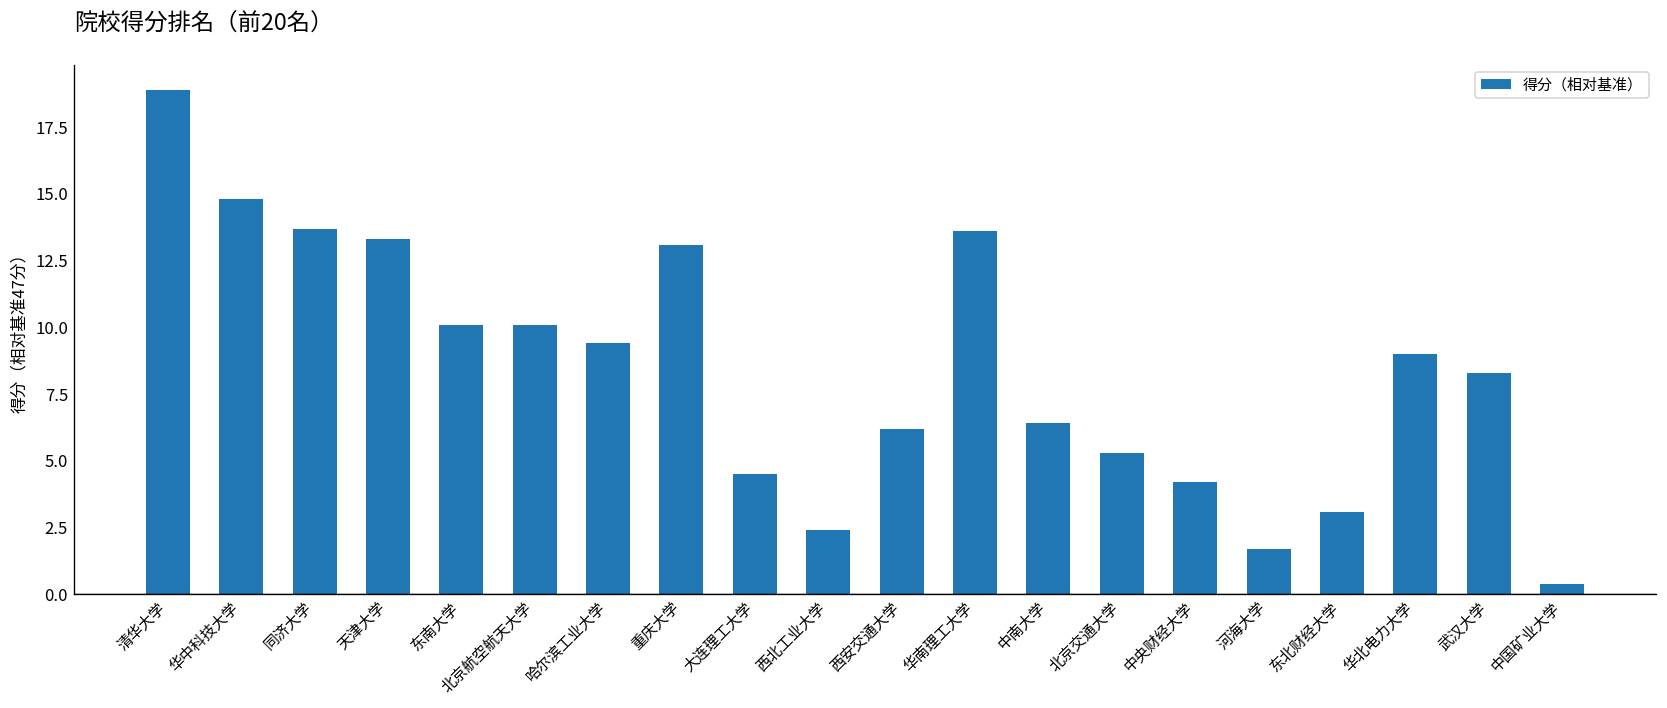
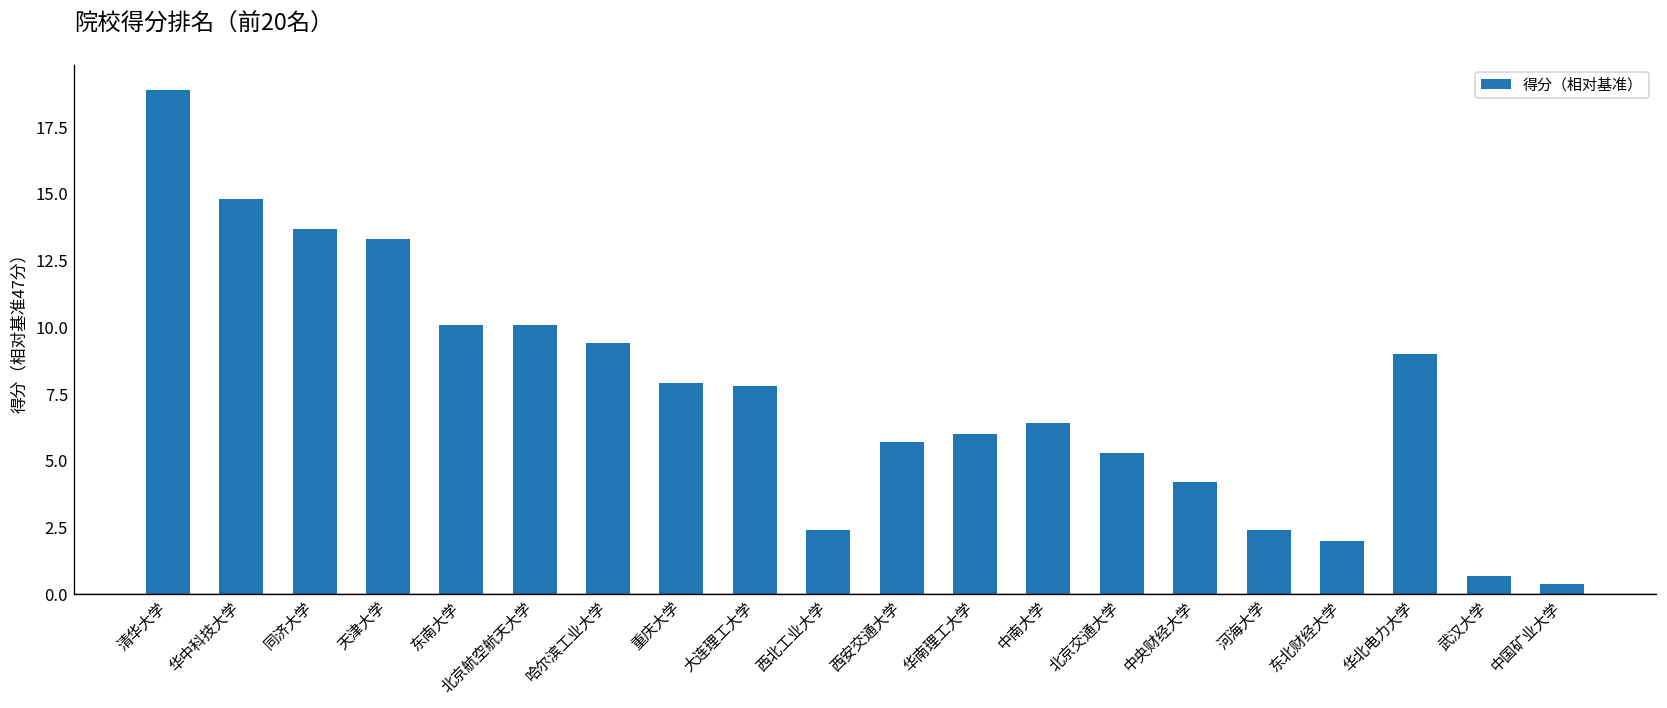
  {
    "清华大学": 18.9,
    "华中科技大学": 14.8,
    "同济大学": 13.7,
    "天津大学": 13.3,
    "东南大学": 10.1,
    "北京航空航天大学": 10.1,
    "哈尔滨工业大学": 9.4,
-   "重庆大学": 13.1,
-   "大连理工大学": 4.5,
+   "重庆大学": 7.9,
+   "大连理工大学": 7.8,
    "西北工业大学": 2.4,
-   "西安交通大学": 6.2,
-   "华南理工大学": 13.6,
+   "西安交通大学": 5.7,
+   "华南理工大学": 6.0,
    "中南大学": 6.4,
    "北京交通大学": 5.3,
    "中央财经大学": 4.2,
-   "河海大学": 1.7,
-   "东北财经大学": 3.1,
+   "河海大学": 2.4,
+   "东北财经大学": 2.0,
    "华北电力大学": 9.0,
-   "武汉大学": 8.3,
+   "武汉大学": 0.7,
    "中国矿业大学": 0.4
  }
